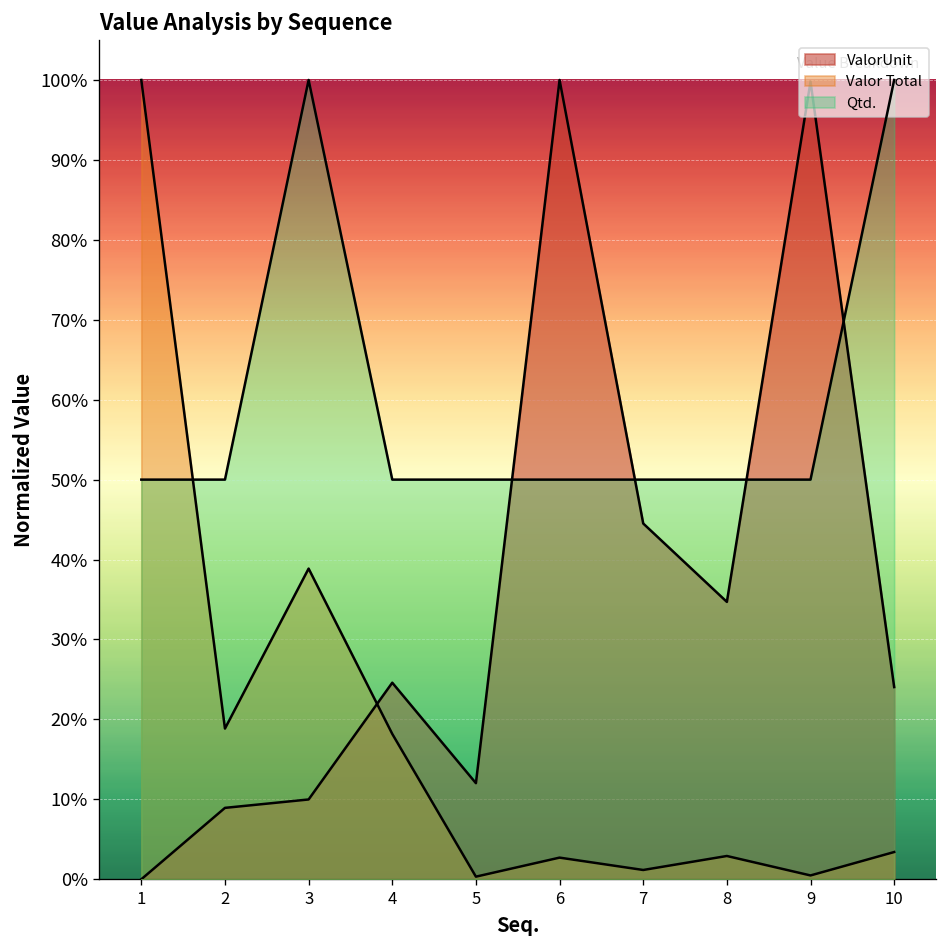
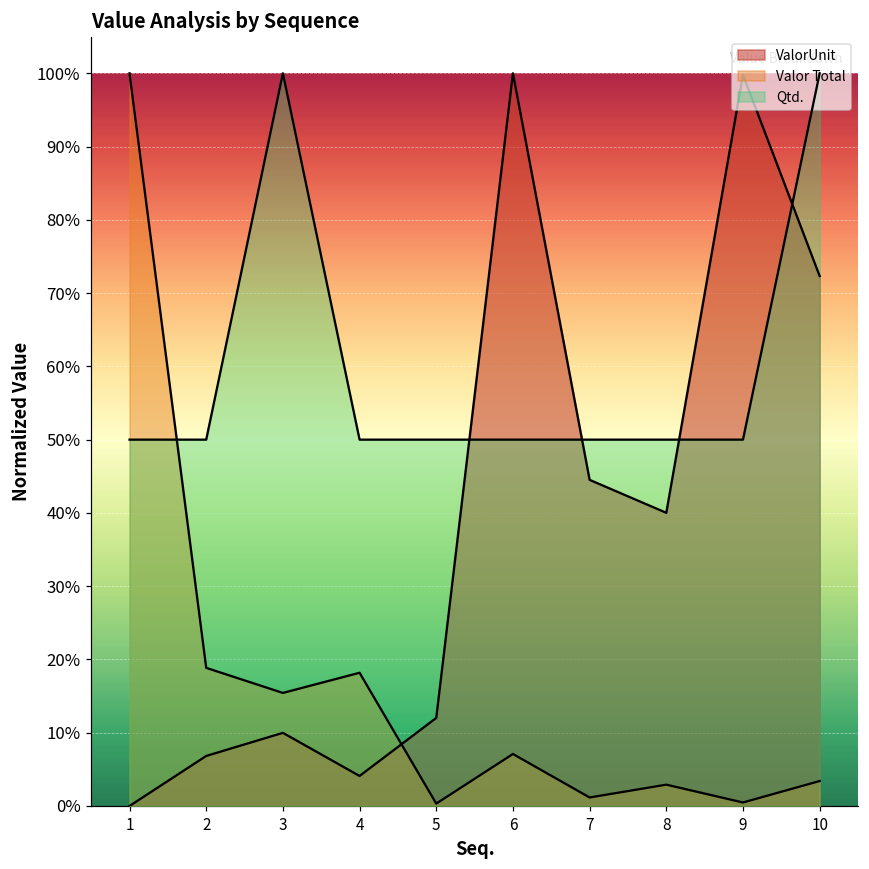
  {
    "ValorUnit": {
      "1": "0%",
-     "2": "9%",
+     "2": "7%",
      "3": "10%",
-     "4": "25%",
+     "4": "4%",
      "5": "12%",
      "6": "100%",
      "7": "45%",
-     "8": "35%",
-     "10": "24%"
+     "8": "40%",
+     "10": "72%"
    },
    "Valor Total": {
      "1": "100%",
      "2": "19%",
-     "3": "39%",
+     "3": "15%",
      "4": "18%",
      "5": "0%",
-     "6": "3%",
+     "6": "7%",
      "7": "1%",
      "8": "3%",
      "9": "0%",
      "10": "3%"
    },
    "Qtd.": {
      "1": "50%",
      "2": "50%",
      "3": "100%",
      "4": "50%",
      "5": "50%",
      "6": "50%",
      "7": "50%",
      "8": "50%",
      "9": "50%"
    }
  }
